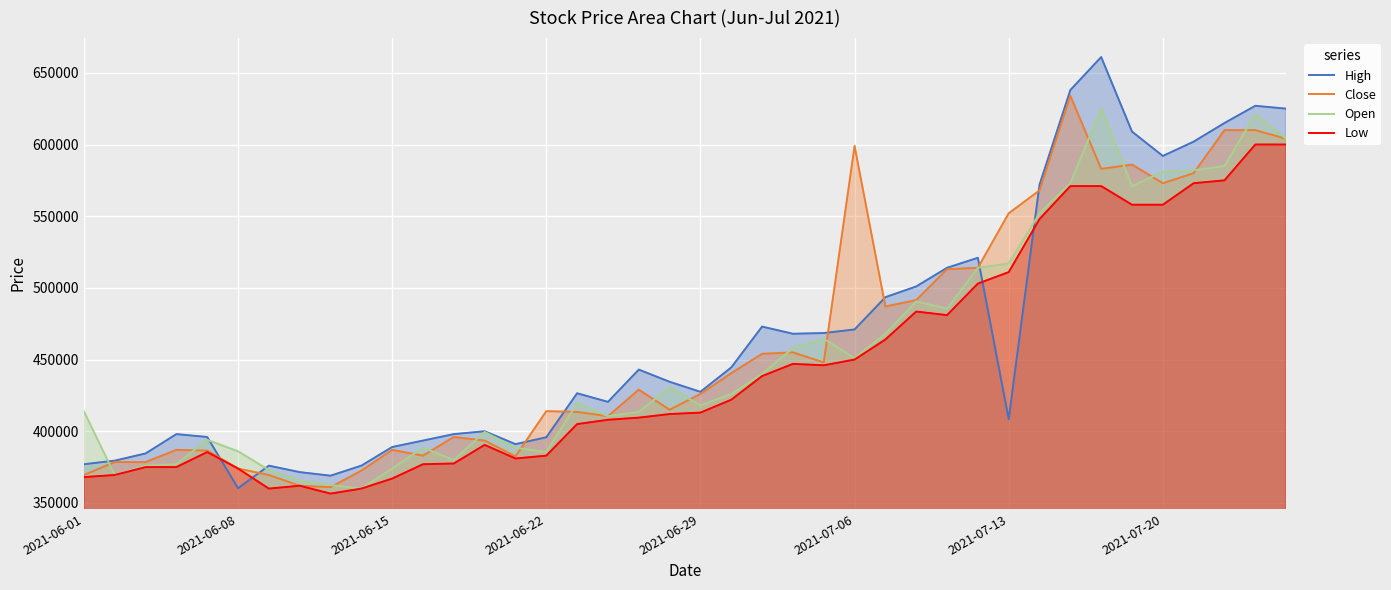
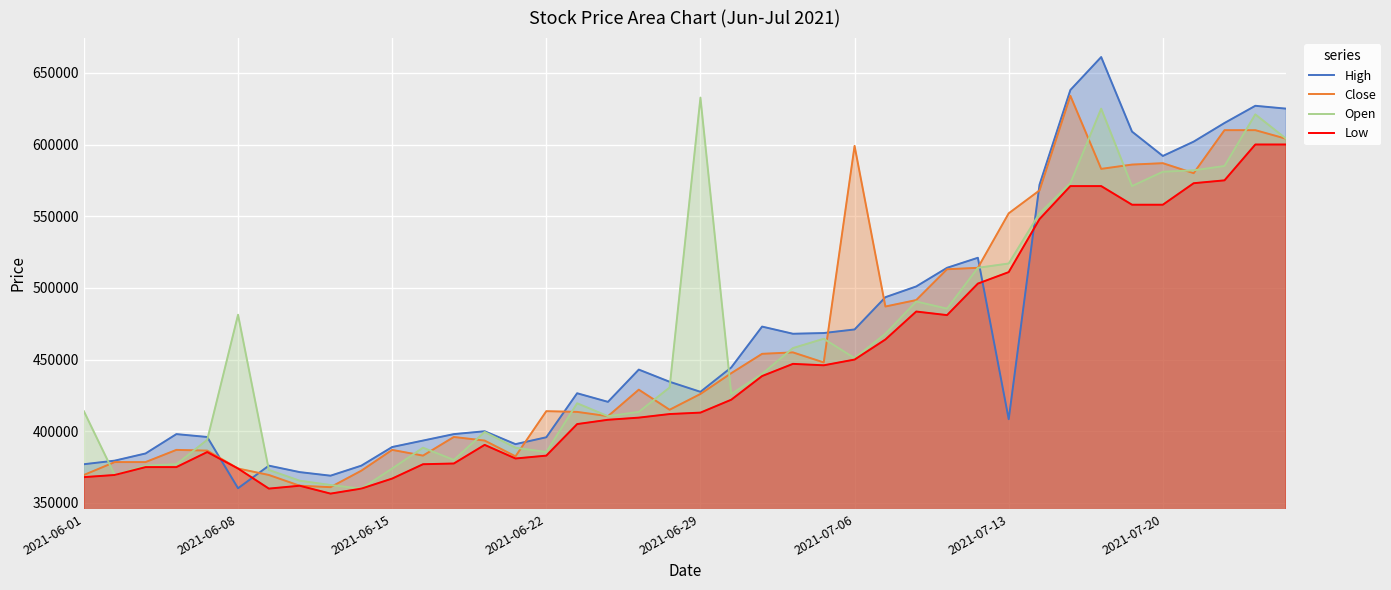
  {
    "High": {
      "2021-06-01": 377000,
      "2021-06-08": 360000,
      "2021-06-15": 389000,
      "2021-06-22": 396000,
      "2021-07-06": 471000,
      "2021-07-13": 408000,
      "2021-07-20": 592000
    },
    "Close": {
      "2021-06-15": 387000,
      "2021-06-22": 414000,
      "2021-07-06": 599000,
      "2021-07-13": 552000,
-     "2021-07-20": 573000
+     "2021-07-20": 587000
    },
    "Open": {
      "2021-06-01": 414000,
-     "2021-06-08": 386000,
+     "2021-06-08": 481000,
      "2021-06-15": 374000,
      "2021-06-22": 386000,
-     "2021-06-29": 418000,
+     "2021-06-29": 633000,
      "2021-07-13": 517000,
      "2021-07-20": 581000
    },
    "Low": {
      "2021-06-15": 367000,
      "2021-06-22": 383000,
      "2021-06-29": 413000,
      "2021-07-13": 511000,
      "2021-07-20": 558000
    }
  }
